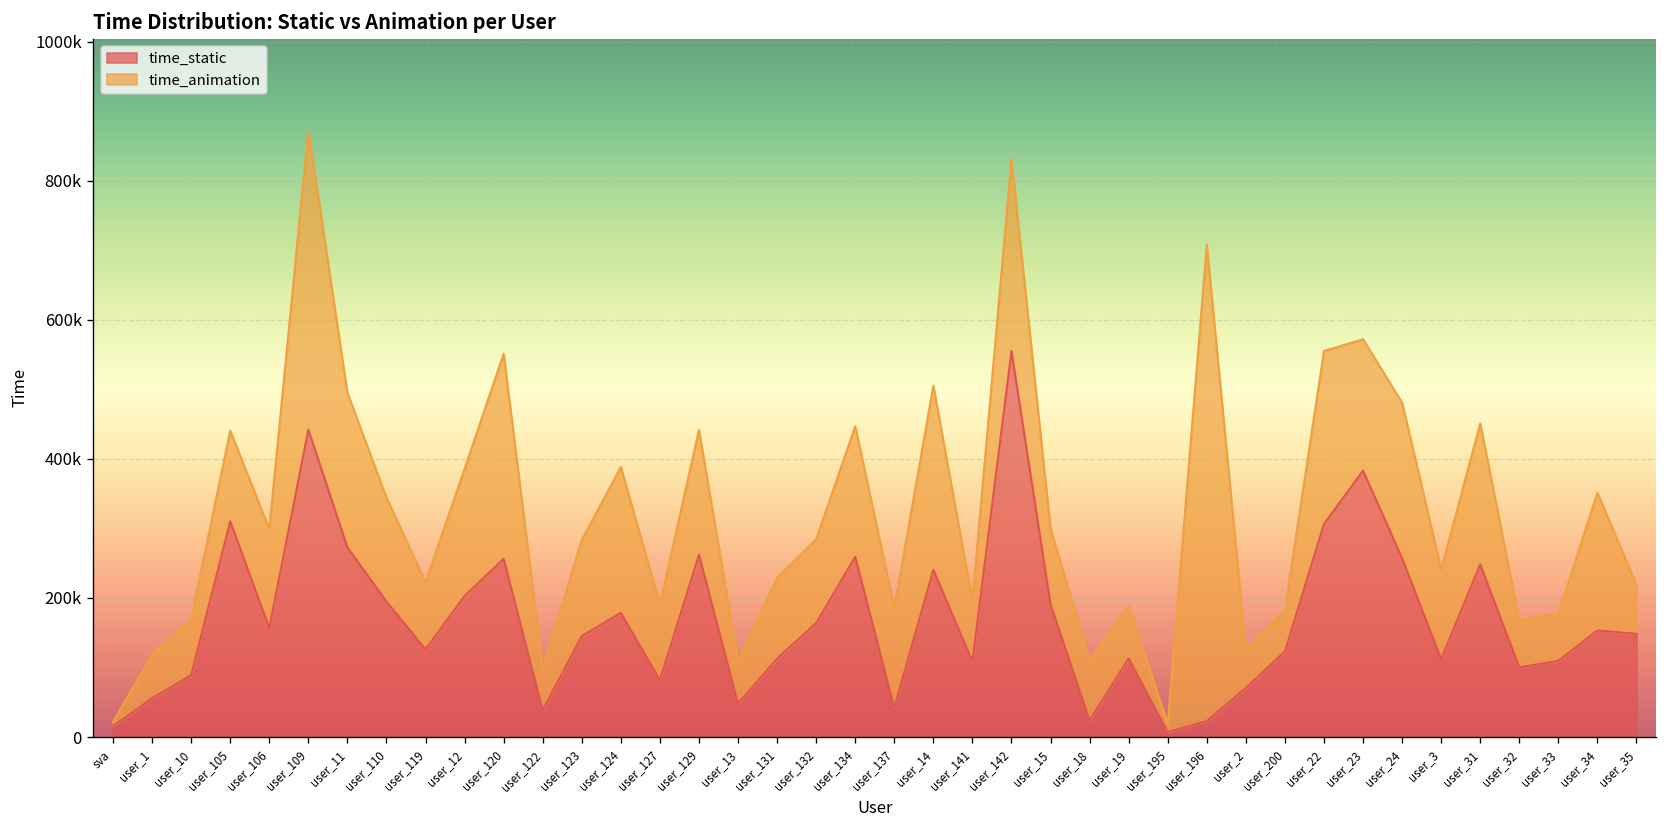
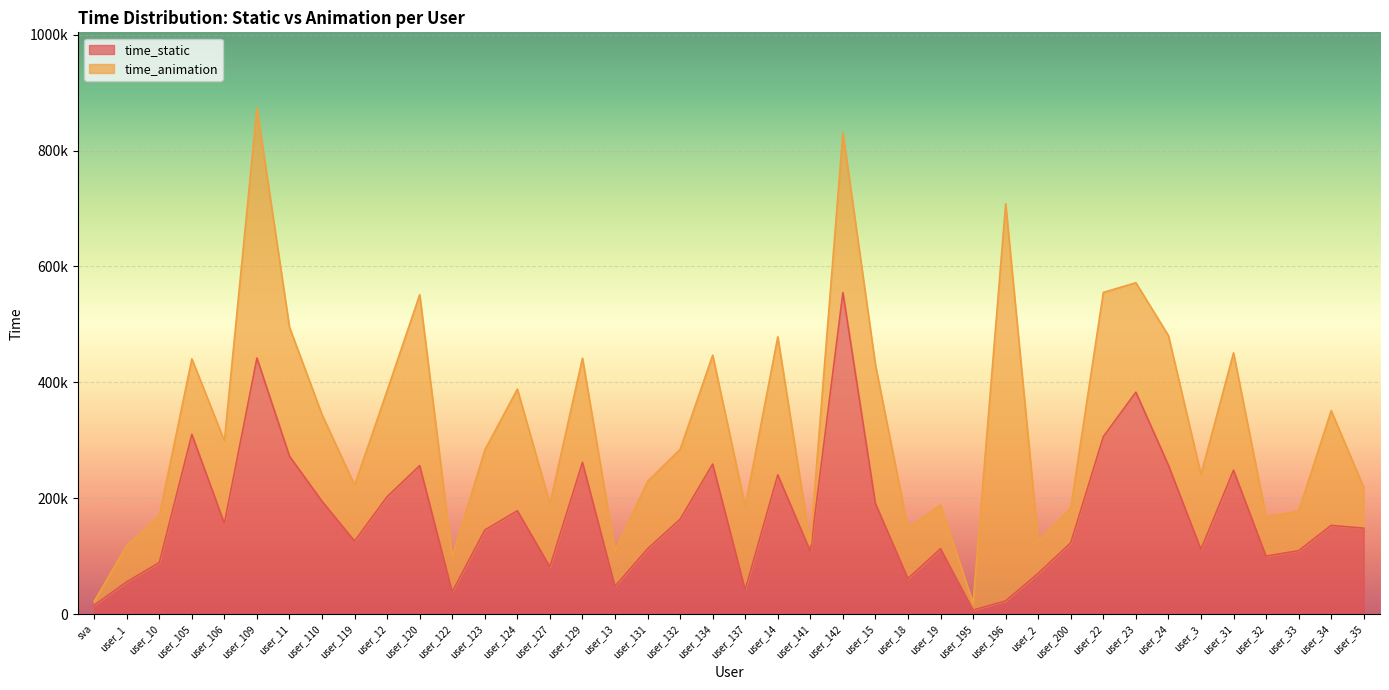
  {
    "time_static": {
      "sva": 20000,
      "user_1": 60000,
      "user_10": 90000,
      "user_105": 310000,
      "user_106": 160000,
      "user_109": 440000,
      "user_11": 270000,
      "user_110": 190000,
      "user_119": 130000,
      "user_12": 200000,
      "user_120": 260000,
      "user_122": 40000,
      "user_123": 150000,
      "user_124": 180000,
      "user_127": 80000,
      "user_129": 260000,
      "user_13": 50000,
      "user_131": 110000,
      "user_132": 160000,
      "user_134": 260000,
      "user_137": 40000,
      "user_14": 240000,
      "user_141": 110000,
      "user_142": 550000,
      "user_15": 190000,
-     "user_18": 20000,
+     "user_18": 60000,
      "user_19": 110000,
      "user_195": 10000,
      "user_196": 20000,
      "user_2": 70000,
      "user_200": 120000,
      "user_22": 310000,
      "user_23": 380000,
      "user_24": 260000,
      "user_3": 110000,
      "user_31": 250000,
      "user_32": 100000,
      "user_33": 110000,
      "user_34": 150000,
      "user_35": 150000
    },
    "time_animation": {
      "sva": 10000,
      "user_1": 60000,
      "user_10": 80000,
      "user_105": 130000,
      "user_106": 140000,
      "user_109": 430000,
      "user_11": 220000,
      "user_110": 150000,
      "user_119": 100000,
      "user_12": 180000,
      "user_120": 290000,
      "user_122": 60000,
      "user_123": 140000,
      "user_124": 210000,
      "user_127": 110000,
      "user_129": 180000,
      "user_13": 60000,
      "user_131": 120000,
      "user_132": 120000,
      "user_134": 190000,
      "user_137": 140000,
-     "user_14": 260000,
-     "user_141": 90000,
+     "user_14": 240000,
+     "user_141": 10000,
      "user_142": 280000,
-     "user_15": 110000,
+     "user_15": 240000,
      "user_18": 90000,
      "user_19": 80000,
      "user_195": 10000,
      "user_196": 680000,
      "user_2": 60000,
      "user_200": 60000,
      "user_22": 250000,
      "user_23": 190000,
      "user_24": 220000,
      "user_3": 130000,
      "user_31": 200000,
      "user_32": 70000,
      "user_33": 70000,
      "user_34": 200000,
      "user_35": 70000
    }
  }
